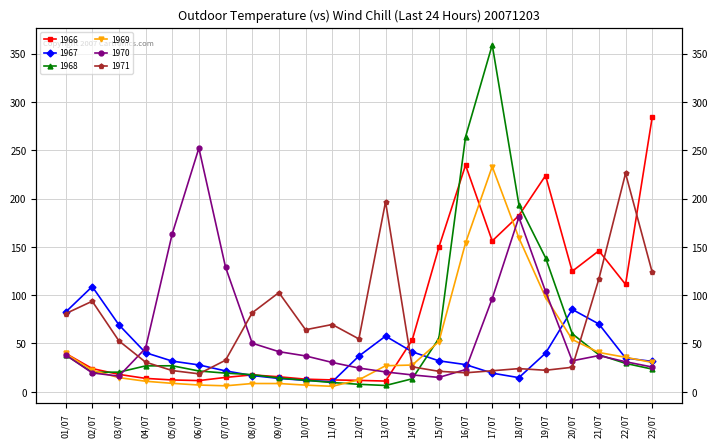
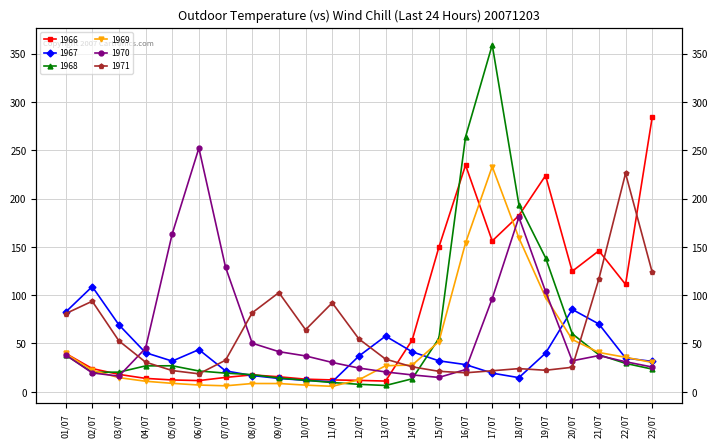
  {
    "1966": {
      "04/07": 10,
      "05/07": 10,
      "06/07": 10,
      "07/07": 10,
      "13/07": 10,
      "14/07": 50,
      "15/07": 150,
      "16/07": 230,
      "17/07": 160,
      "19/07": 220,
      "20/07": 120,
      "21/07": 150,
      "22/07": 110,
      "23/07": 280
    },
    "1967": {
      "02/07": 110,
      "03/07": 70,
      "04/07": 40,
      "05/07": 30,
-     "06/07": 30,
+     "06/07": 40,
      "12/07": 40,
      "13/07": 60,
      "14/07": 40,
      "15/07": 30,
      "16/07": 30,
      "18/07": 10,
      "19/07": 40,
      "20/07": 90,
      "21/07": 70
    },
    "1968": {
      "04/07": 30,
      "05/07": 30,
      "06/07": 20,
      "12/07": 10,
      "13/07": 10,
      "14/07": 10,
      "15/07": 60,
      "16/07": 260,
      "17/07": 360,
      "18/07": 190,
      "19/07": 140,
      "20/07": 60
    },
    "1969": {
      "04/07": 10,
      "05/07": 10,
      "06/07": 10,
      "07/07": 10,
      "08/07": 10,
      "09/07": 10,
      "10/07": 10,
      "11/07": 10,
      "13/07": 30,
      "15/07": 50,
      "16/07": 150,
      "17/07": 230,
      "18/07": 160,
      "19/07": 100,
      "20/07": 50
    },
    "1970": {
      "04/07": 50,
      "05/07": 160,
      "06/07": 250,
      "07/07": 130,
      "08/07": 50,
      "09/07": 40,
      "10/07": 40,
      "11/07": 30,
      "12/07": 20,
      "13/07": 20,
      "14/07": 20,
      "15/07": 10,
      "16/07": 20,
      "17/07": 100,
      "19/07": 100,
      "20/07": 30
    },
    "1971": {
      "02/07": 90,
      "03/07": 50,
      "04/07": 30,
      "05/07": 20,
      "06/07": 20,
      "07/07": 30,
      "08/07": 80,
      "09/07": 100,
      "10/07": 60,
-     "11/07": 70,
+     "11/07": 90,
      "12/07": 50,
-     "13/07": 200,
+     "13/07": 30,
      "15/07": 20,
      "16/07": 20,
      "18/07": 20,
      "19/07": 20,
      "20/07": 30,
      "21/07": 120,
      "22/07": 230,
      "23/07": 120
    }
  }
